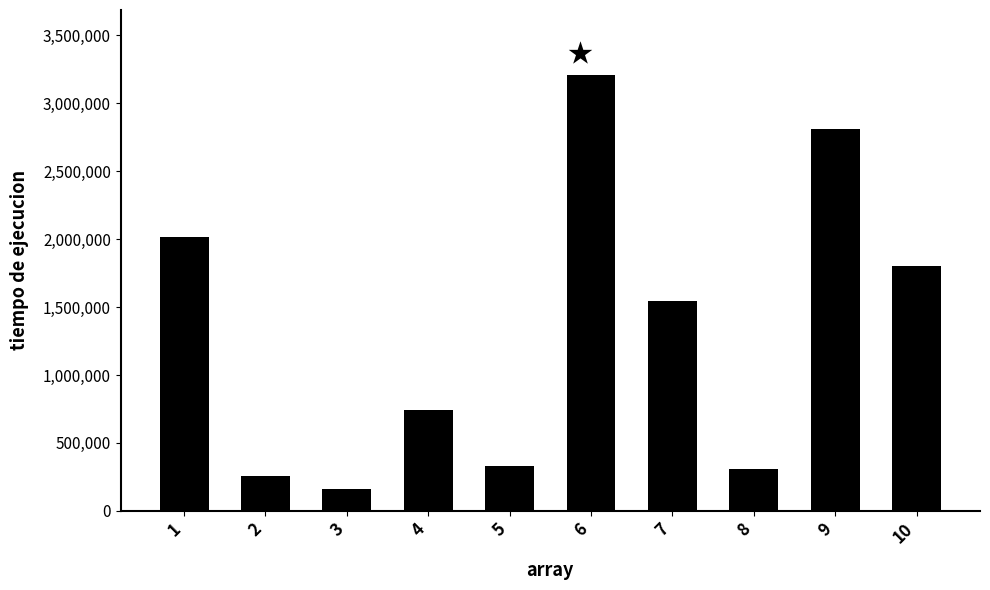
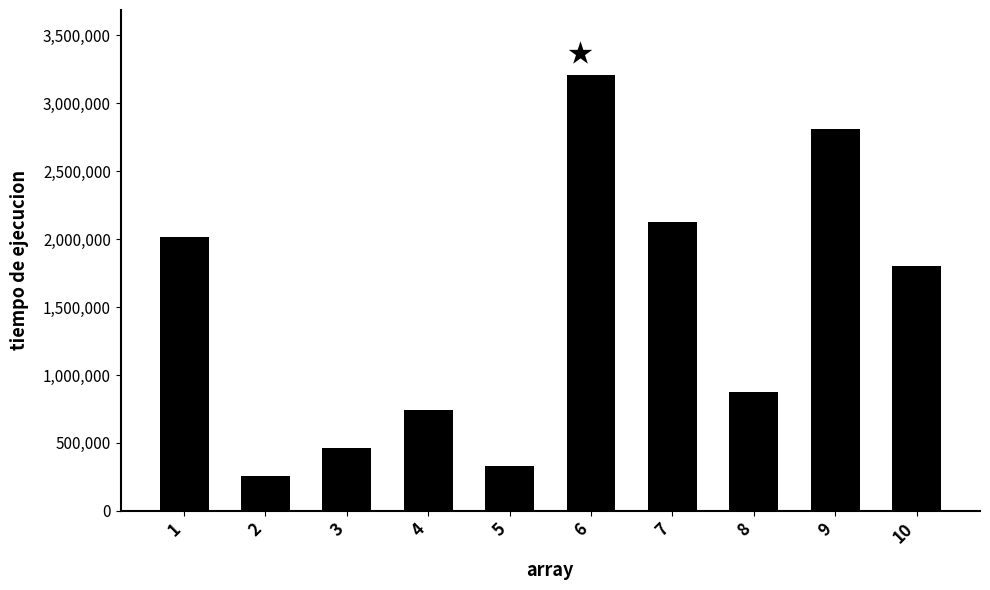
  {
    "1": "2,010,000",
    "2": "260,000",
-   "3": "160,000",
+   "3": "470,000",
    "4": "740,000",
    "5": "330,000",
    "6": "3,210,000",
-   "7": "1,550,000",
-   "8": "310,000",
+   "7": "2,130,000",
+   "8": "870,000",
    "9": "2,810,000",
    "10": "1,800,000"
  }
